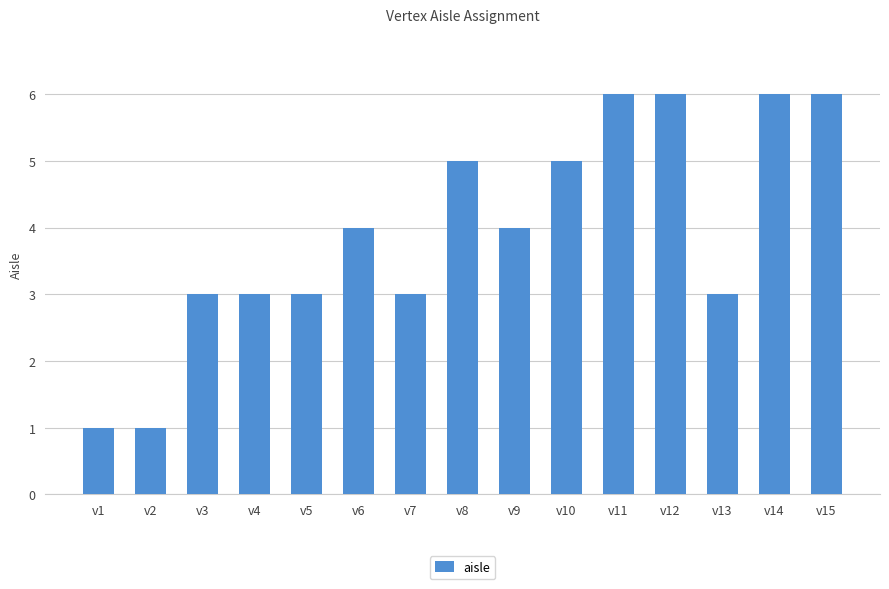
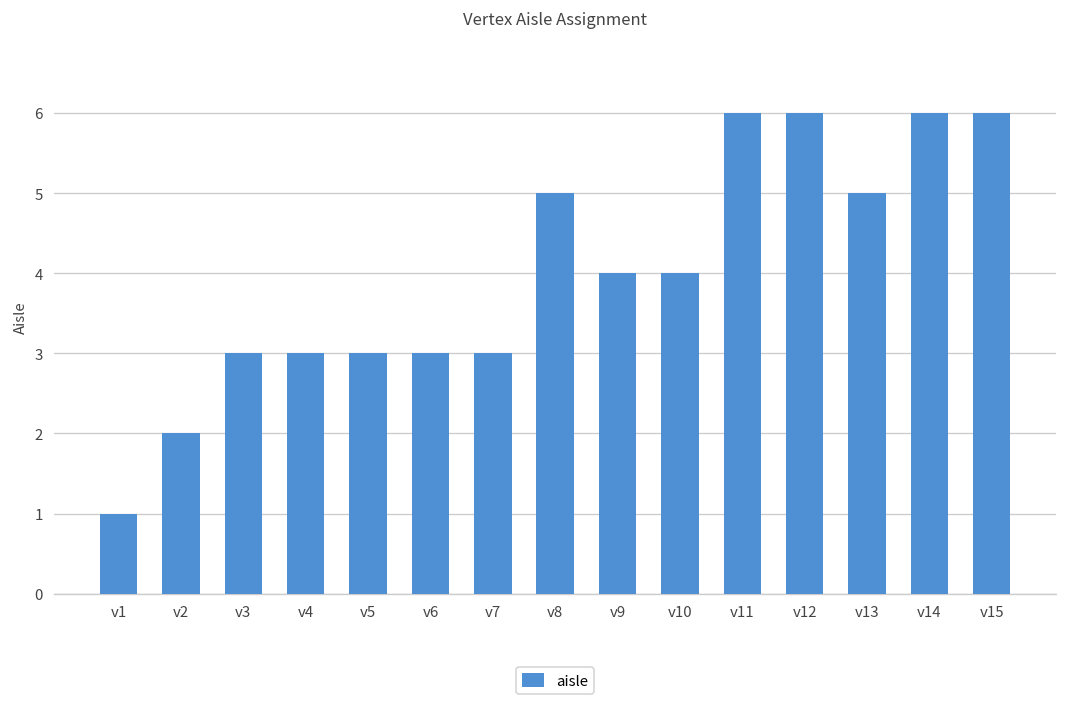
  {
    "v1": 1,
-   "v2": 1,
+   "v2": 2,
    "v3": 3,
    "v4": 3,
    "v5": 3,
-   "v6": 4,
+   "v6": 3,
    "v7": 3,
    "v8": 5,
    "v9": 4,
-   "v10": 5,
+   "v10": 4,
    "v11": 6,
    "v12": 6,
-   "v13": 3,
+   "v13": 5,
    "v14": 6,
    "v15": 6
  }
